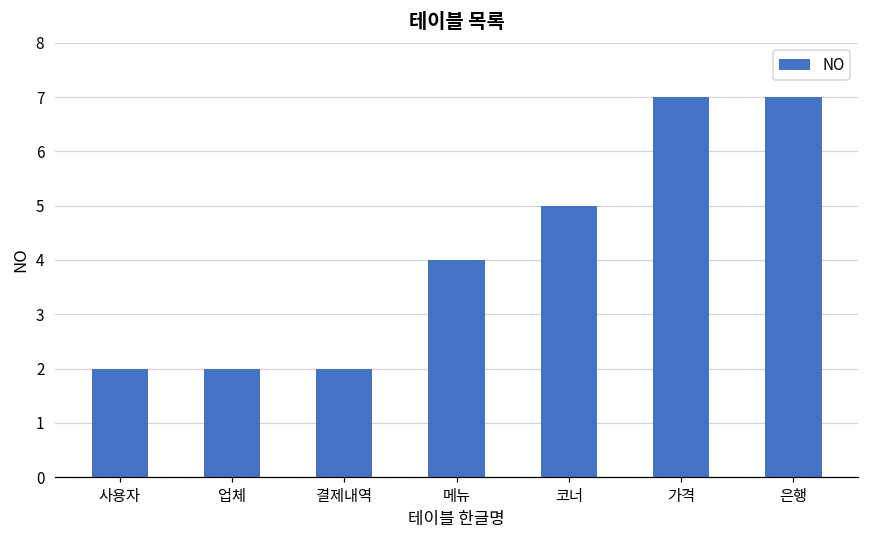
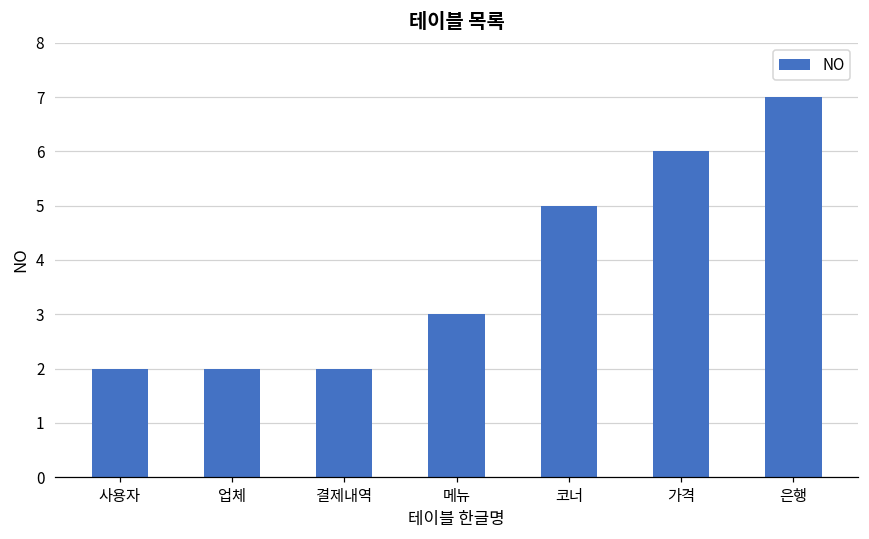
  {
    "사용자": 2,
    "업체": 2,
    "결제내역": 2,
-   "메뉴": 4,
+   "메뉴": 3,
    "코너": 5,
-   "가격": 7,
+   "가격": 6,
    "은행": 7
  }
